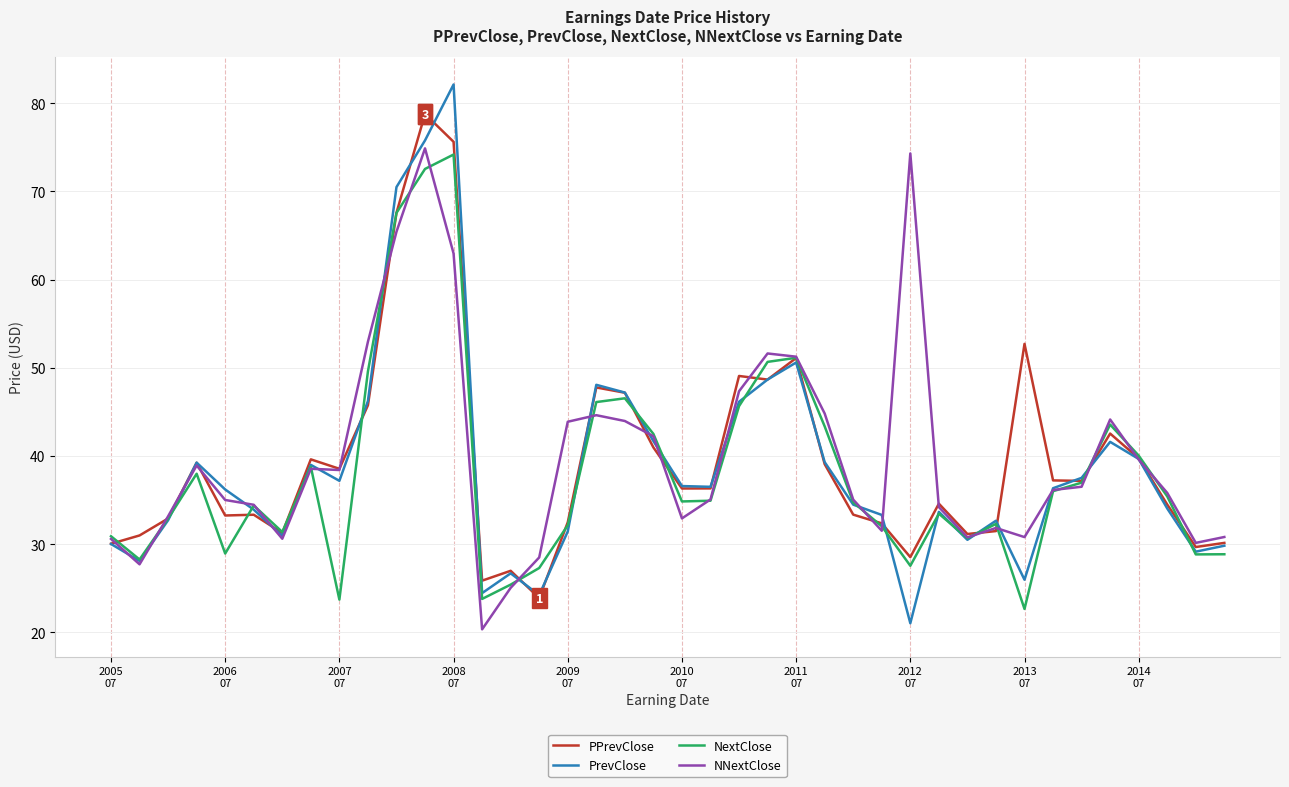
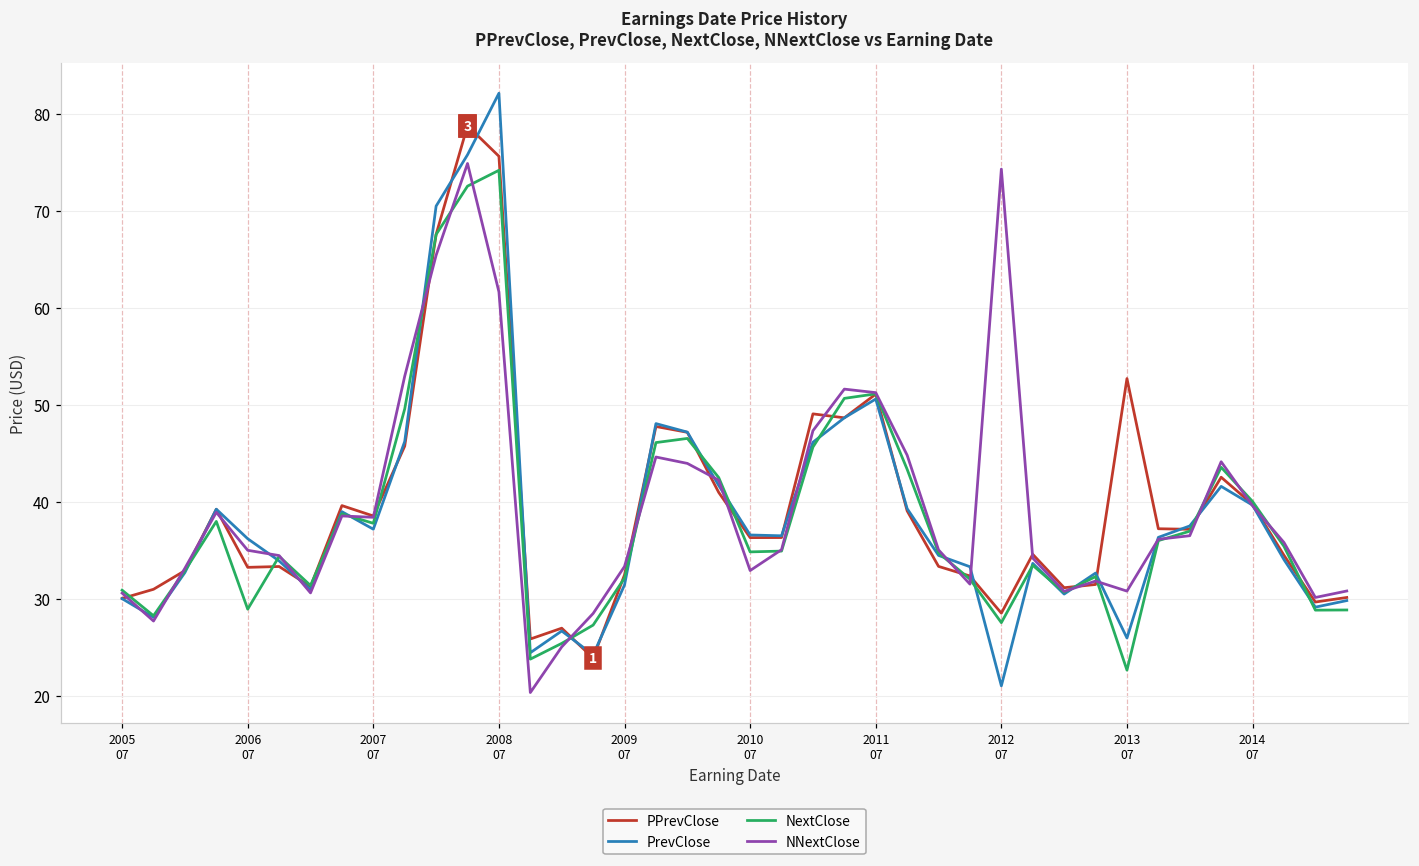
  {
    "PPrevClose": {
      "2006 07": 33,
      "2008 07": 76,
      "2009 07": 32,
      "2012 07": 29,
      "2013 07": 53
    },
    "PrevClose": {
      "2006 07": 36,
      "2007 07": 37,
      "2008 07": 82,
      "2009 07": 31,
      "2011 07": 51,
      "2012 07": 21,
      "2013 07": 26
    },
    "NextClose": {
      "2005 07": 31,
      "2006 07": 29,
-     "2007 07": 24,
+     "2007 07": 38,
      "2008 07": 74,
      "2009 07": 32,
      "2010 07": 35,
      "2012 07": 28,
      "2013 07": 23,
      "2014 07": 40
    },
    "NNextClose": {
      "2005 07": 31,
      "2006 07": 35,
-     "2008 07": 63,
-     "2009 07": 44,
+     "2008 07": 62,
+     "2009 07": 33,
      "2010 07": 33,
      "2012 07": 74,
      "2013 07": 31
    }
  }
